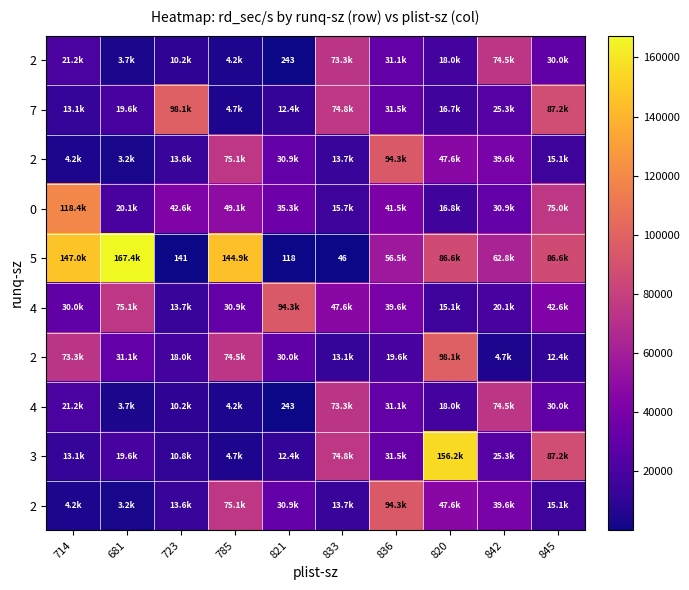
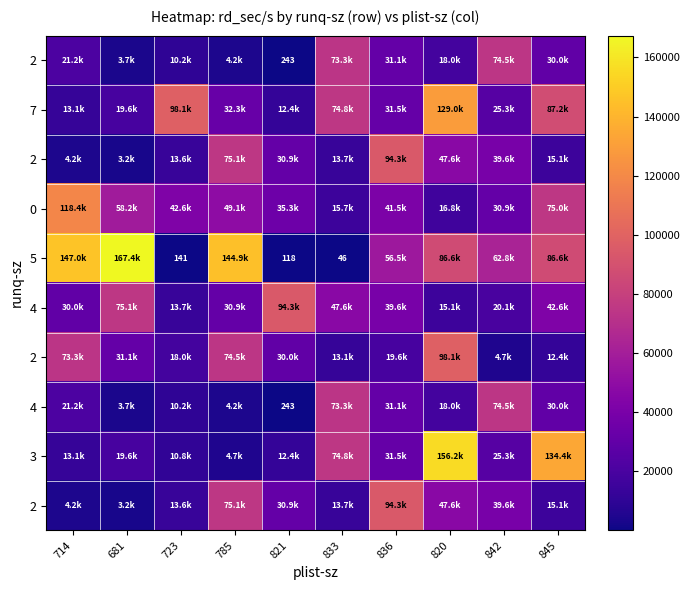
  {
    "7": {
      "714": "13.1k",
      "681": "19.6k",
      "723": "98.1k",
-     "785": "4.7k",
+     "785": "32.3k",
      "821": "12.4k",
      "833": "74.8k",
      "836": "31.5k",
-     "820": "16.7k",
+     "820": "129.0k",
      "842": "25.3k",
      "845": "87.2k"
    },
    "0": {
      "714": "118.4k",
-     "681": "20.1k",
+     "681": "58.2k",
      "723": "42.6k",
      "785": "49.1k",
      "821": "35.3k",
      "833": "15.7k",
      "836": "41.5k",
      "820": "16.8k",
      "842": "30.9k",
      "845": "75.0k"
    },
    "5": {
      "714": "147.0k",
      "681": "167.4k",
      "723": "141",
      "785": "144.9k",
      "821": "118",
      "833": "46",
      "836": "56.5k",
      "820": "86.6k",
      "842": "62.8k",
      "845": "86.6k"
    },
    "3": {
      "714": "13.1k",
      "681": "19.6k",
      "723": "10.8k",
      "785": "4.7k",
      "821": "12.4k",
      "833": "74.8k",
      "836": "31.5k",
      "820": "156.2k",
      "842": "25.3k",
-     "845": "87.2k"
+     "845": "134.4k"
    }
  }
